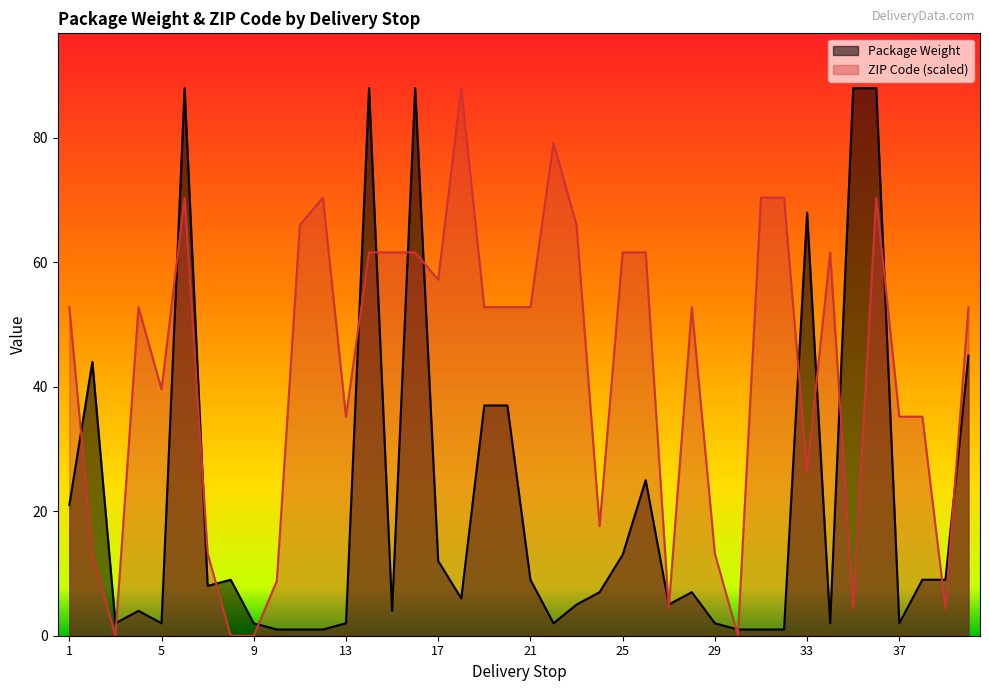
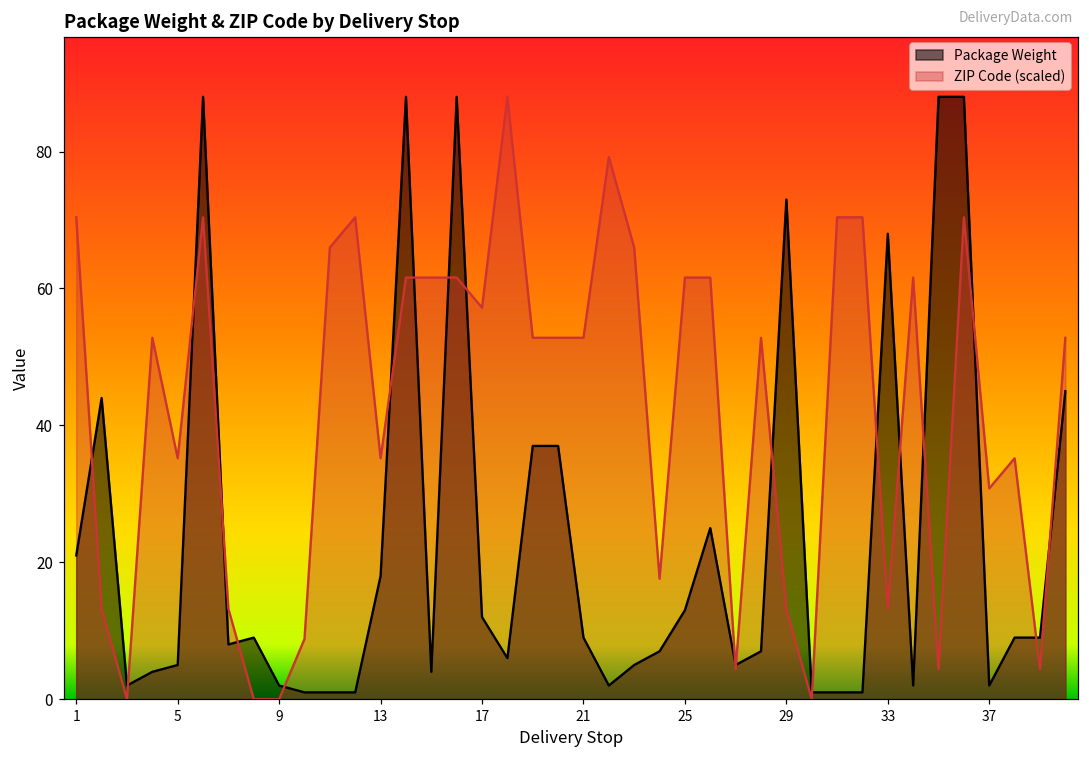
  {
    "Package Weight": {
      "1": 21,
-     "5": 2,
+     "5": 5,
      "9": 2,
-     "13": 2,
+     "13": 18,
      "17": 12,
      "21": 9,
      "25": 13,
-     "29": 2,
+     "29": 73,
      "33": 68,
      "37": 2
    },
    "ZIP Code (scaled)": {
-     "1": 53,
-     "5": 40,
+     "1": 70,
+     "5": 35,
      "9": 0,
      "13": 35,
      "17": 57,
      "21": 53,
      "25": 62,
      "29": 13,
-     "33": 26,
-     "37": 35
+     "33": 13,
+     "37": 31
    }
  }
